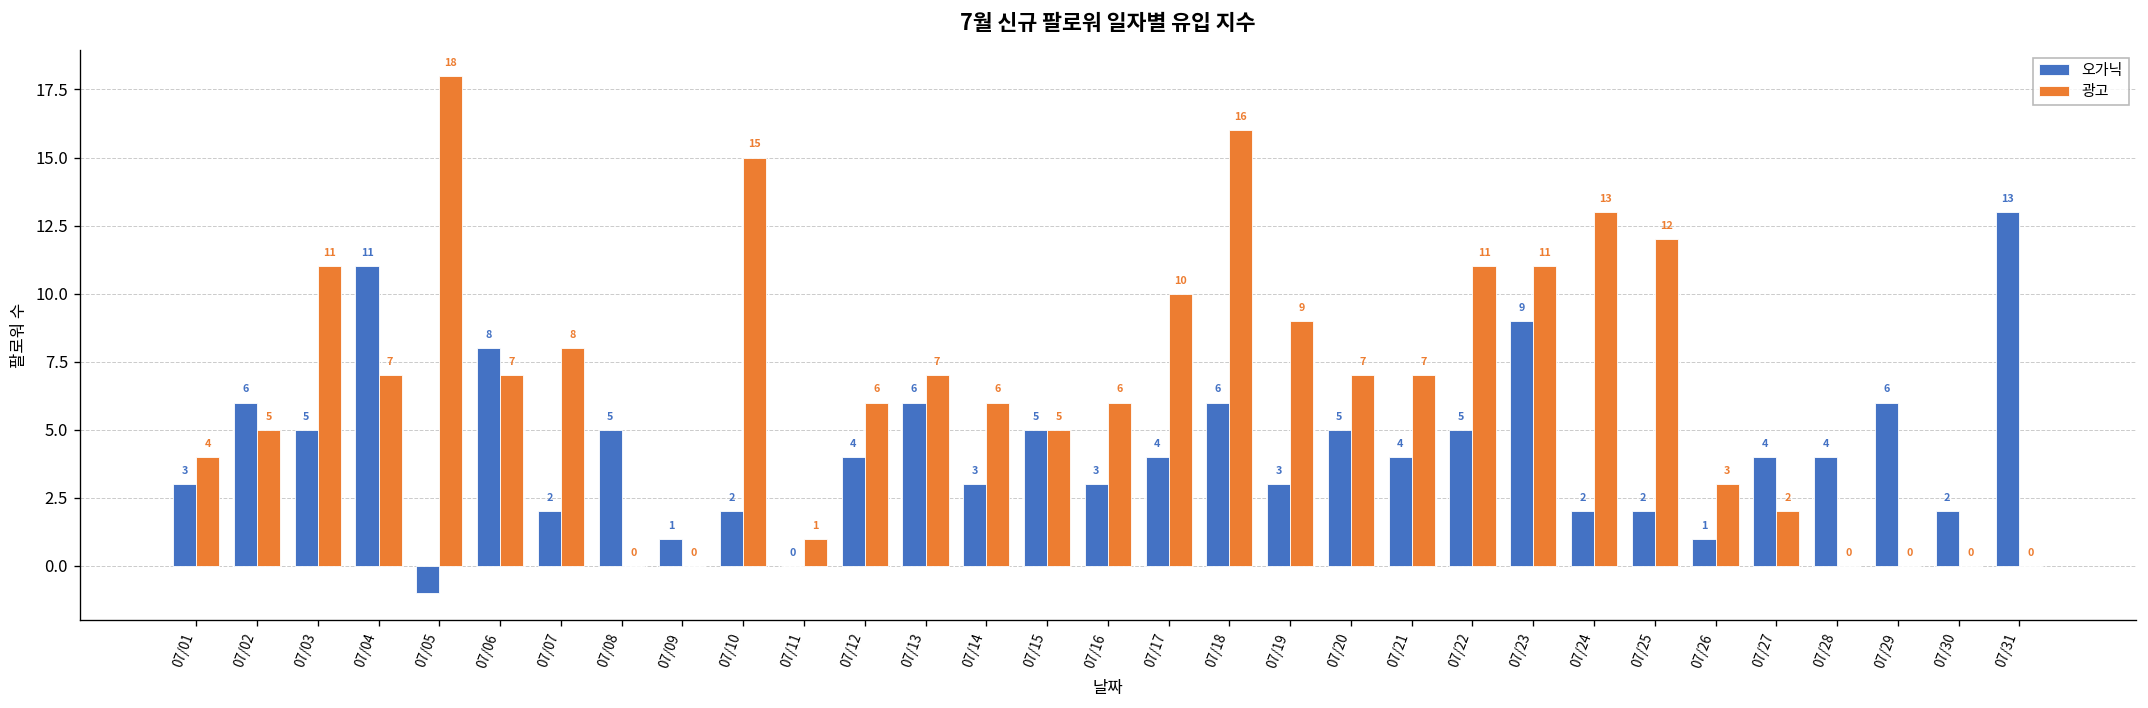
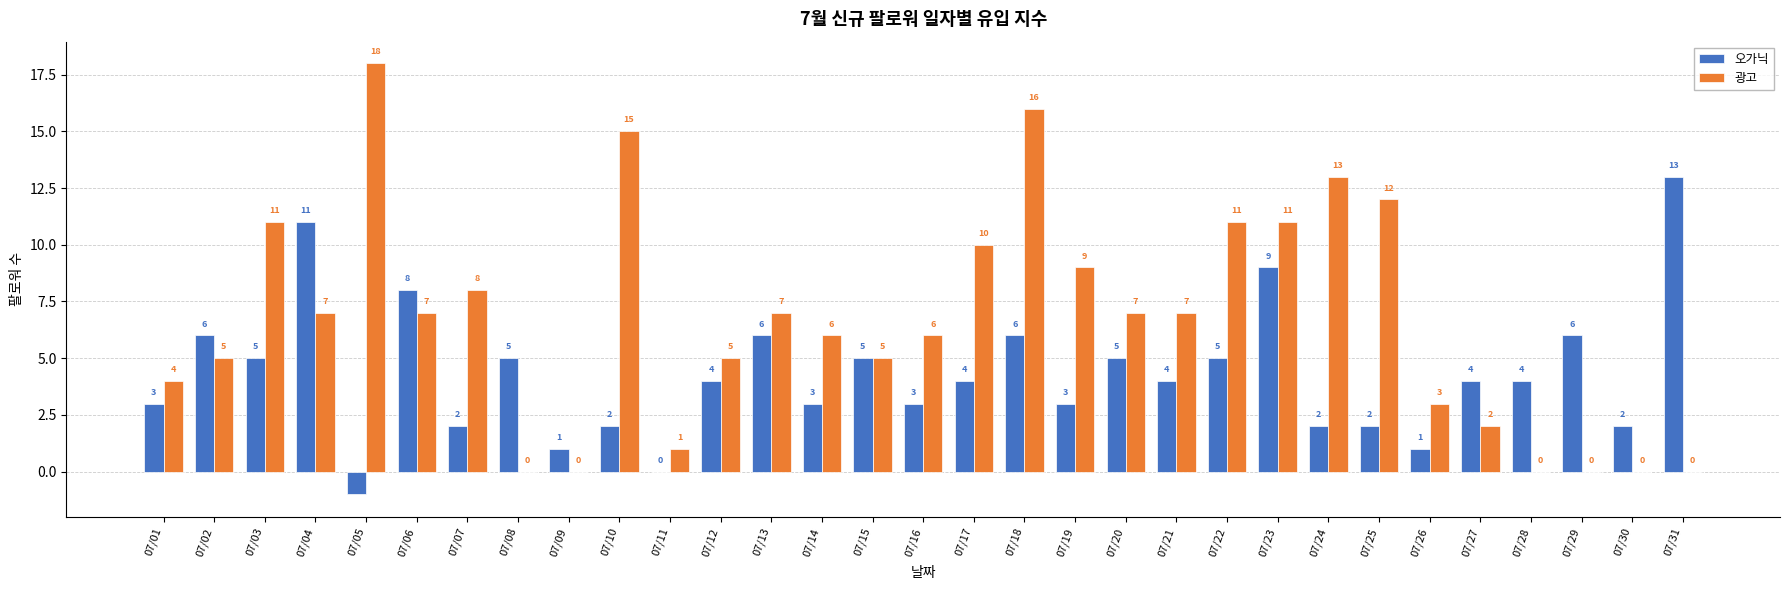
  {
    "오가닉": {
      "07/01": 3,
      "07/02": 6,
      "07/03": 5,
      "07/04": 11,
      "07/06": 8,
      "07/07": 2,
      "07/08": 5,
      "07/09": 1,
      "07/10": 2,
      "07/11": 0,
      "07/12": 4,
      "07/13": 6,
      "07/14": 3,
      "07/15": 5,
      "07/16": 3,
      "07/17": 4,
      "07/18": 6,
      "07/19": 3,
      "07/20": 5,
      "07/21": 4,
      "07/22": 5,
      "07/23": 9,
      "07/24": 2,
      "07/25": 2,
      "07/26": 1,
      "07/27": 4,
      "07/28": 4,
      "07/29": 6,
      "07/30": 2,
      "07/31": 13
    },
    "광고": {
      "07/01": 4,
      "07/02": 5,
      "07/03": 11,
      "07/04": 7,
      "07/05": 18,
      "07/06": 7,
      "07/07": 8,
      "07/08": 0,
      "07/09": 0,
      "07/10": 15,
      "07/11": 1,
-     "07/12": 6,
+     "07/12": 5,
      "07/13": 7,
      "07/14": 6,
      "07/15": 5,
      "07/16": 6,
      "07/17": 10,
      "07/18": 16,
      "07/19": 9,
      "07/20": 7,
      "07/21": 7,
      "07/22": 11,
      "07/23": 11,
      "07/24": 13,
      "07/25": 12,
      "07/26": 3,
      "07/27": 2,
      "07/28": 0,
      "07/29": 0,
      "07/30": 0,
      "07/31": 0
    }
  }
